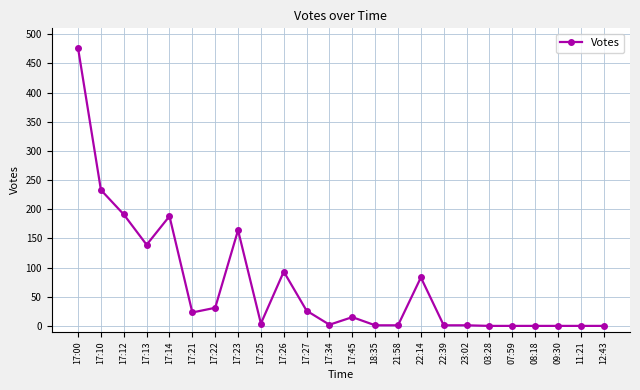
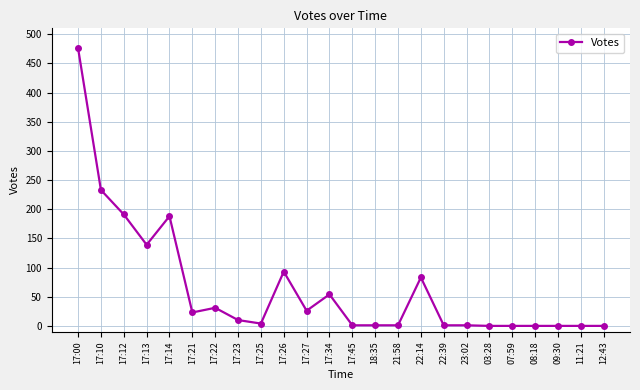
  {
    "17:00": 480,
    "17:10": 230,
    "17:12": 190,
    "17:13": 140,
    "17:14": 190,
    "17:21": 20,
    "17:22": 30,
-   "17:23": 160,
+   "17:23": 10,
    "17:25": 0,
    "17:26": 90,
    "17:27": 30,
-   "17:34": 0,
-   "17:45": 20,
+   "17:34": 50,
+   "17:45": 0,
    "18:35": 0,
    "21:58": 0,
    "22:14": 80,
    "22:39": 0,
    "23:02": 0,
    "03:28": 0,
    "07:59": 0,
    "08:18": 0,
    "09:30": 0,
    "11:21": 0,
    "12:43": 0
  }
